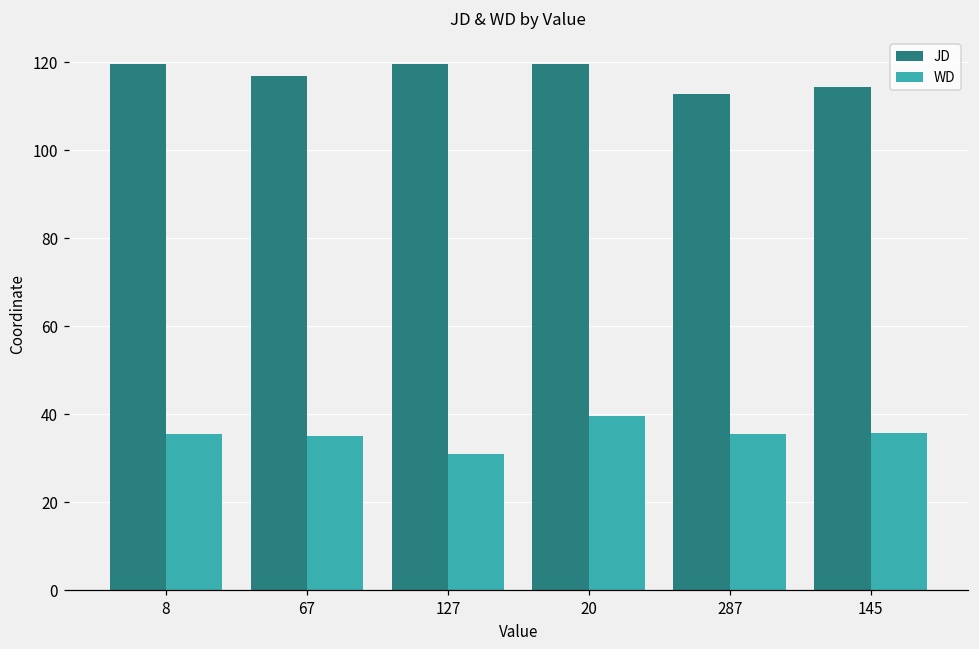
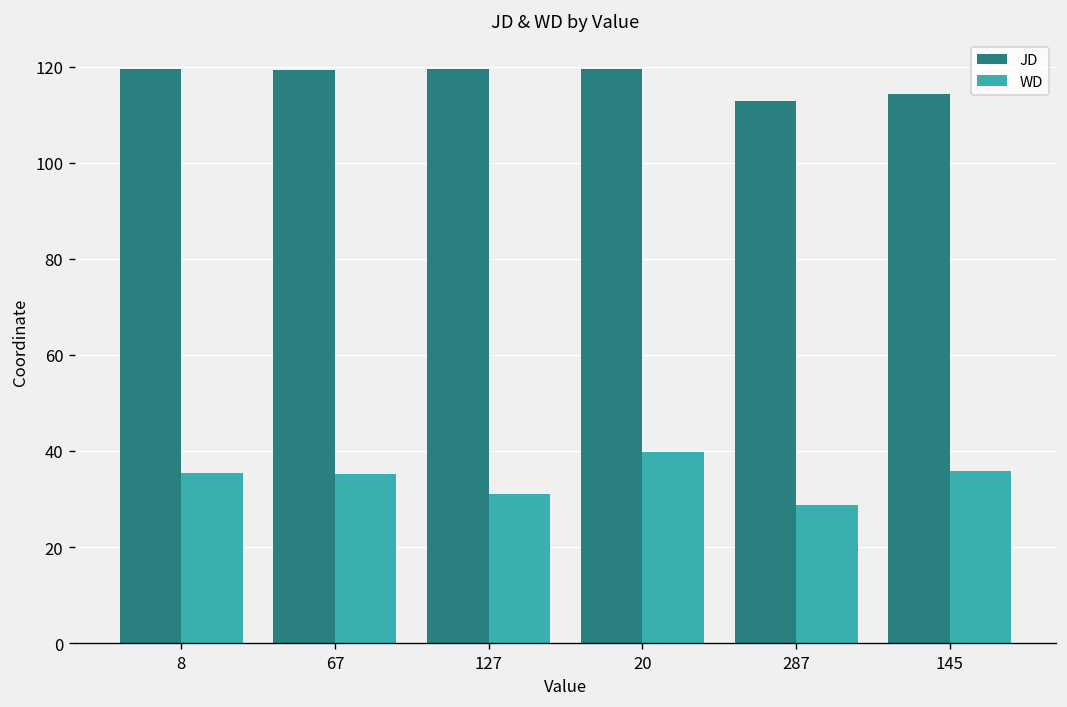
  {
    "JD": {
      "8": 120,
-     "67": 117,
+     "67": 119,
      "127": 119,
      "20": 120,
      "287": 113,
      "145": 114
    },
    "WD": {
      "8": 35,
      "67": 35,
      "127": 31,
      "20": 40,
-     "287": 36,
+     "287": 29,
      "145": 36
    }
  }
